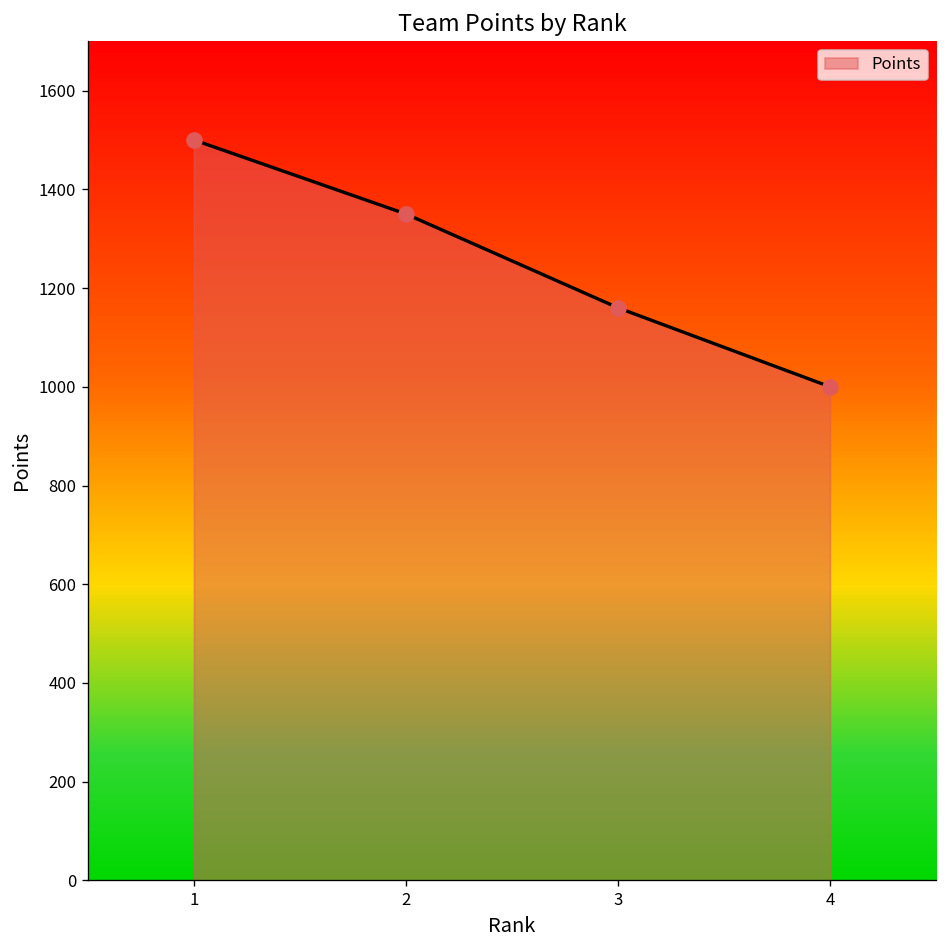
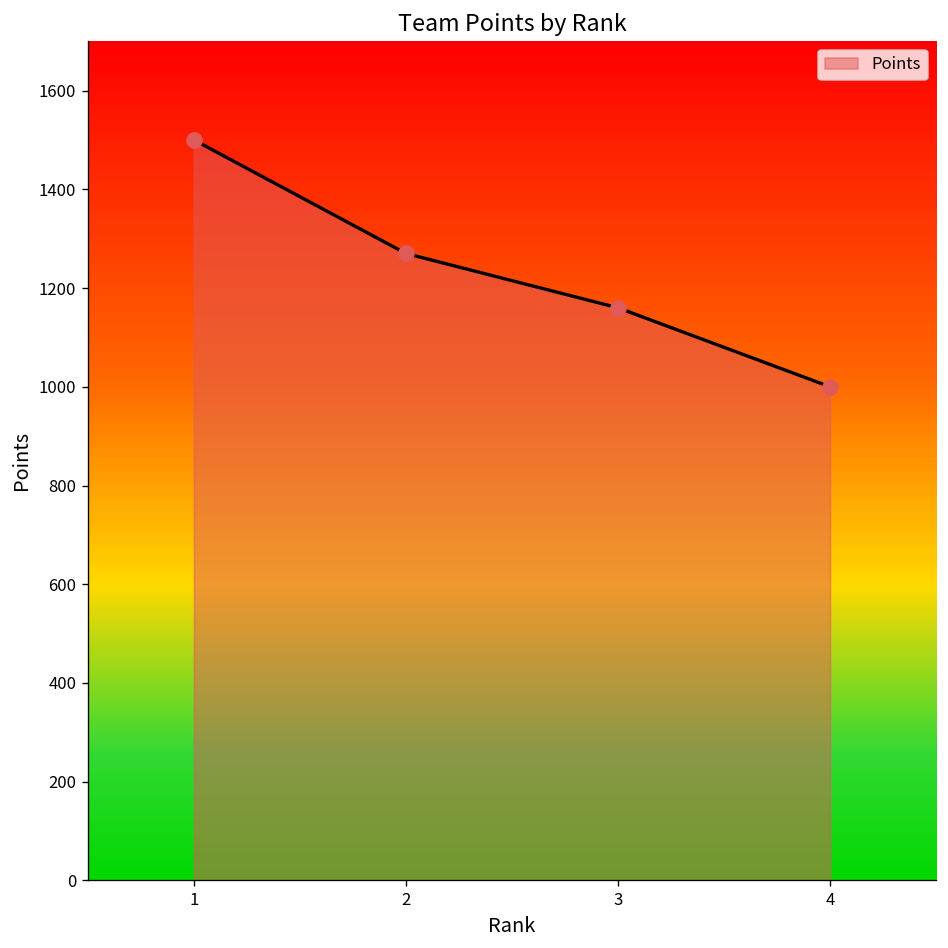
  {
    "1": 1500,
-   "2": 1350,
+   "2": 1270,
    "3": 1160,
    "4": 1000
  }
